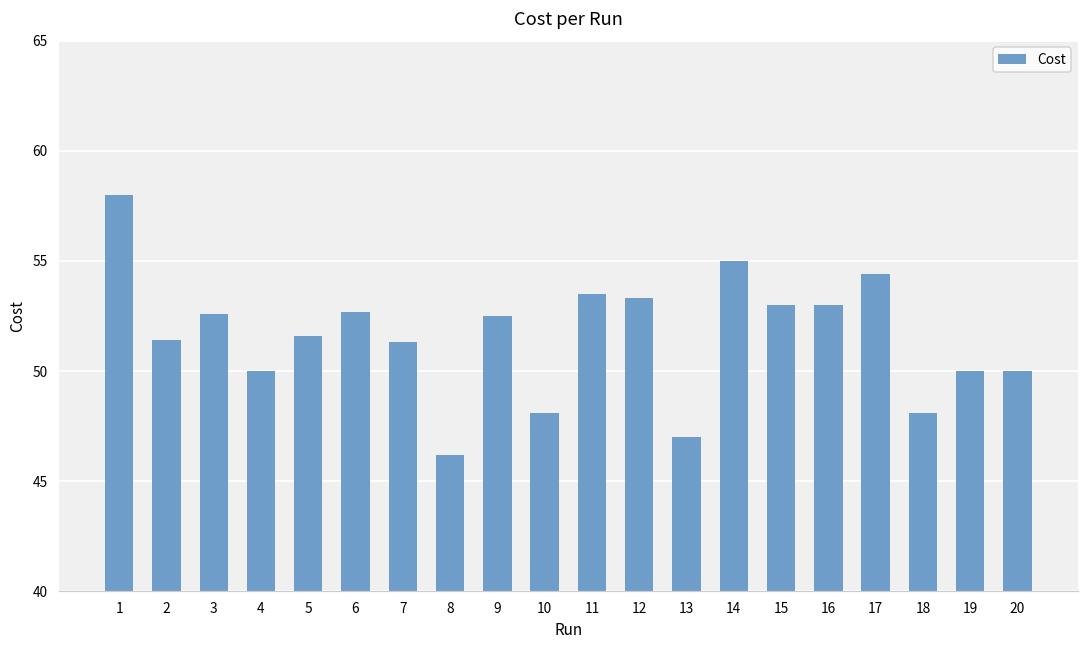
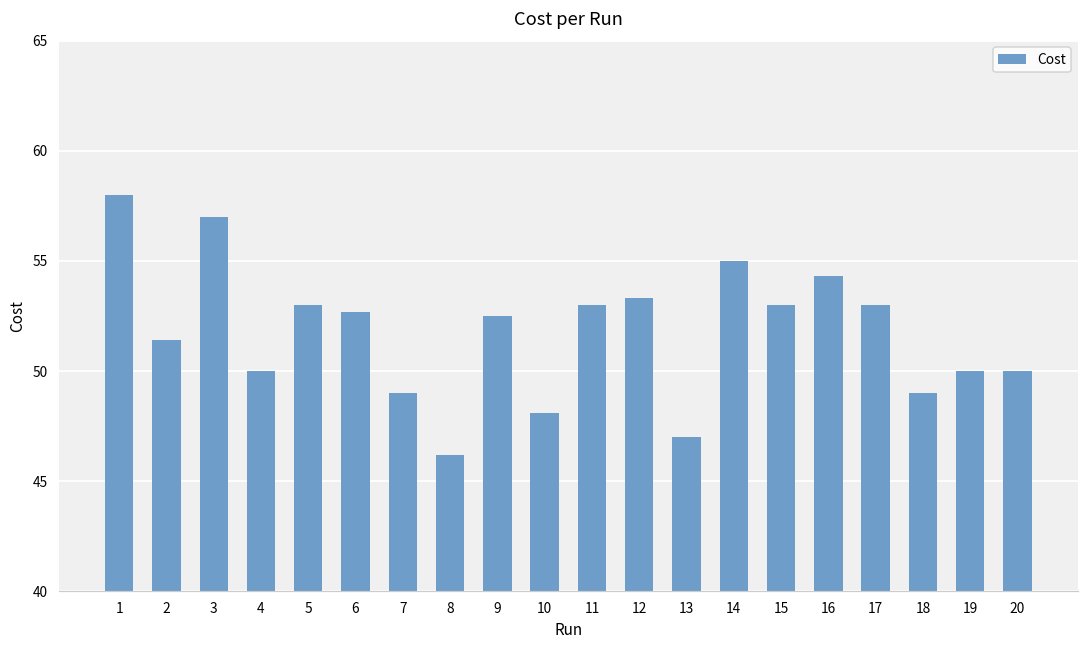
  {
    "1": 58.0,
    "2": 51.4,
-   "3": 52.6,
+   "3": 57.0,
    "4": 50.0,
-   "5": 51.6,
+   "5": 53.0,
    "6": 52.7,
-   "7": 51.3,
+   "7": 49.0,
    "8": 46.2,
    "9": 52.5,
    "10": 48.1,
-   "11": 53.5,
+   "11": 53.0,
    "12": 53.3,
    "13": 47.0,
    "14": 55.0,
    "15": 53.0,
-   "16": 53.0,
-   "17": 54.4,
-   "18": 48.1,
+   "16": 54.3,
+   "17": 53.0,
+   "18": 49.0,
    "19": 50.0,
    "20": 50.0
  }
